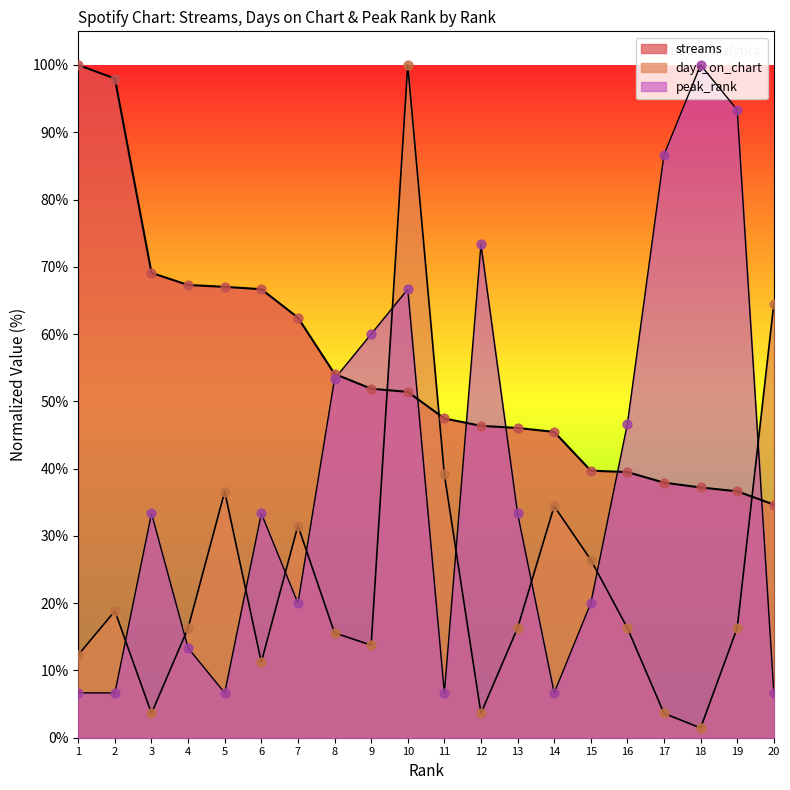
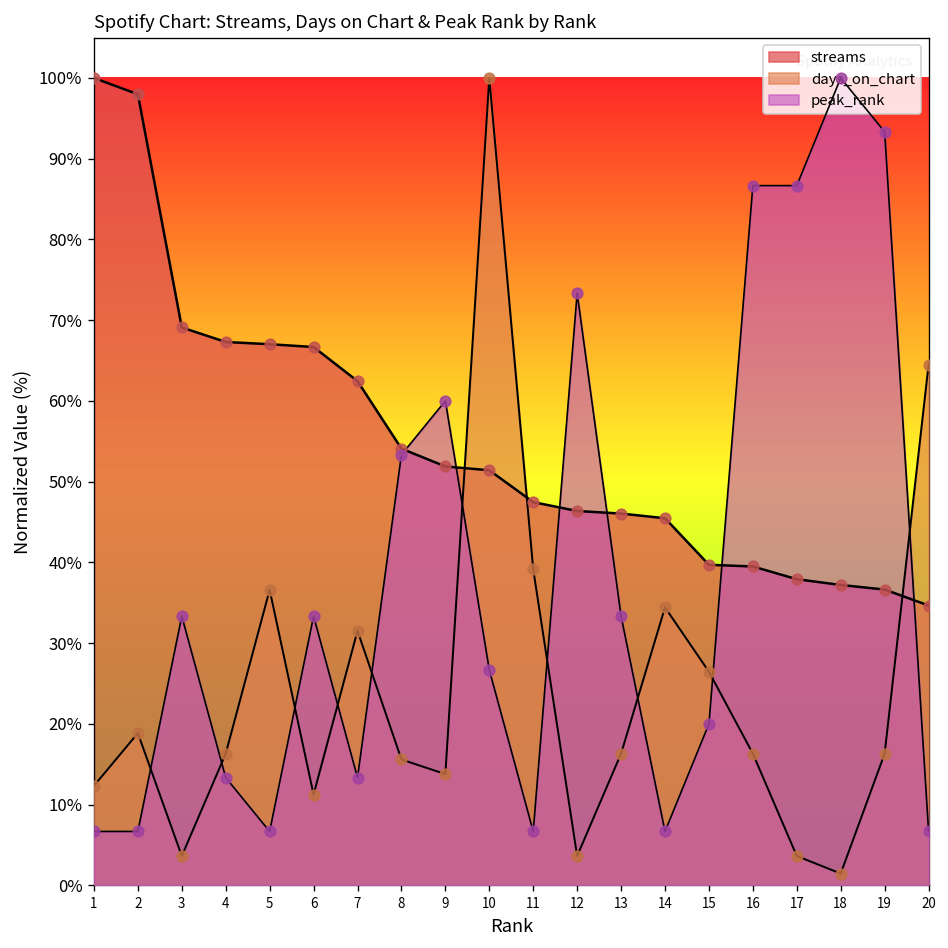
  {
    "peak_rank": {
      "1": "7%",
      "2": "7%",
      "3": "33%",
      "4": "13%",
      "5": "7%",
      "6": "33%",
-     "7": "20%",
+     "7": "13%",
      "8": "53%",
      "9": "60%",
-     "10": "67%",
+     "10": "27%",
      "11": "7%",
      "12": "73%",
      "13": "33%",
      "14": "7%",
      "15": "20%",
-     "16": "47%",
+     "16": "87%",
      "17": "87%",
      "19": "93%",
      "20": "7%"
    }
  }
